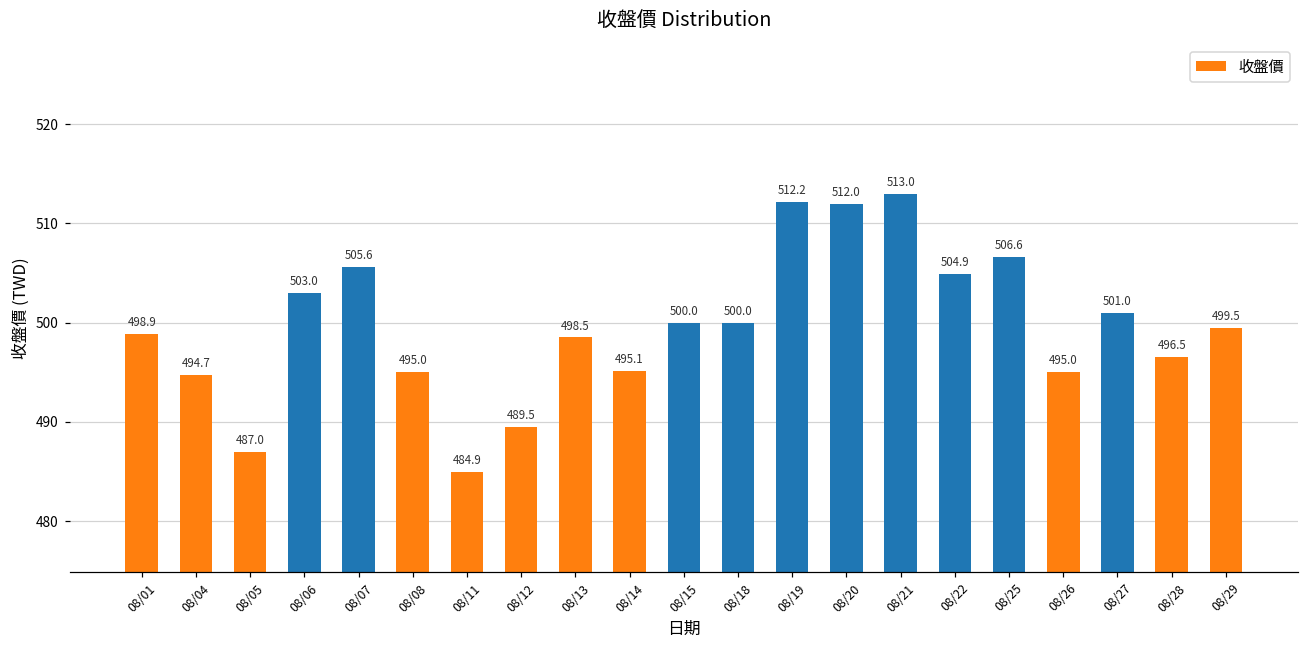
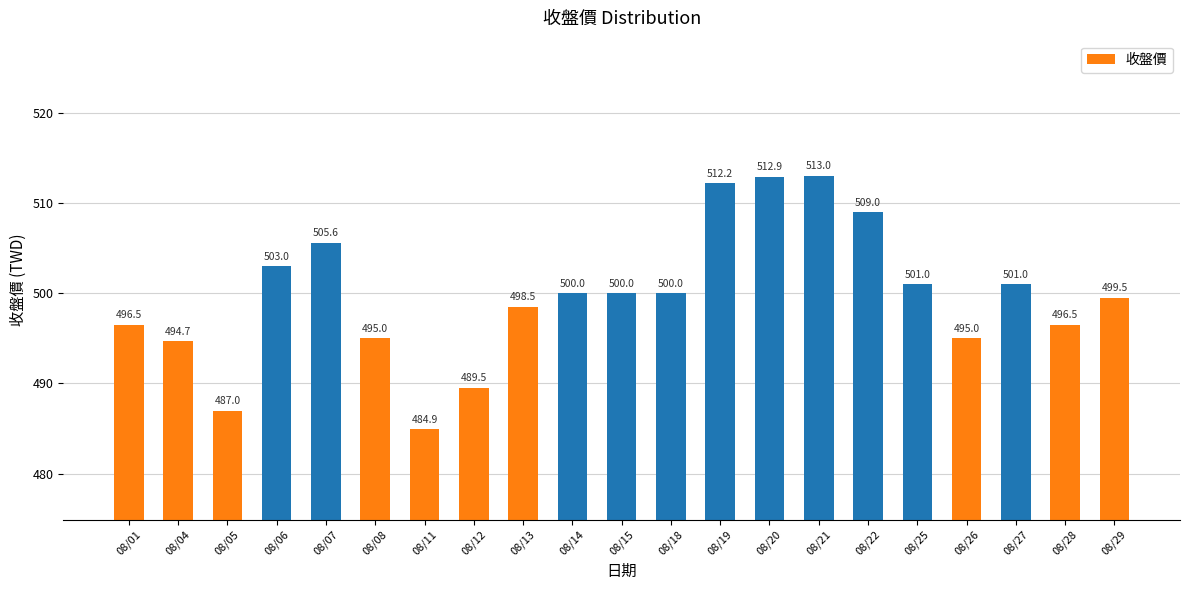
  {
-   "08/01": 498.9,
+   "08/01": 496.5,
    "08/04": 494.7,
    "08/05": 487.0,
    "08/06": 503.0,
    "08/07": 505.6,
    "08/08": 495.0,
    "08/11": 484.9,
    "08/12": 489.5,
    "08/13": 498.5,
-   "08/14": 495.1,
+   "08/14": 500.0,
    "08/15": 500.0,
    "08/18": 500.0,
    "08/19": 512.2,
-   "08/20": 512.0,
+   "08/20": 512.9,
    "08/21": 513.0,
-   "08/22": 504.9,
-   "08/25": 506.6,
+   "08/22": 509.0,
+   "08/25": 501.0,
    "08/26": 495.0,
    "08/27": 501.0,
    "08/28": 496.5,
    "08/29": 499.5
  }
